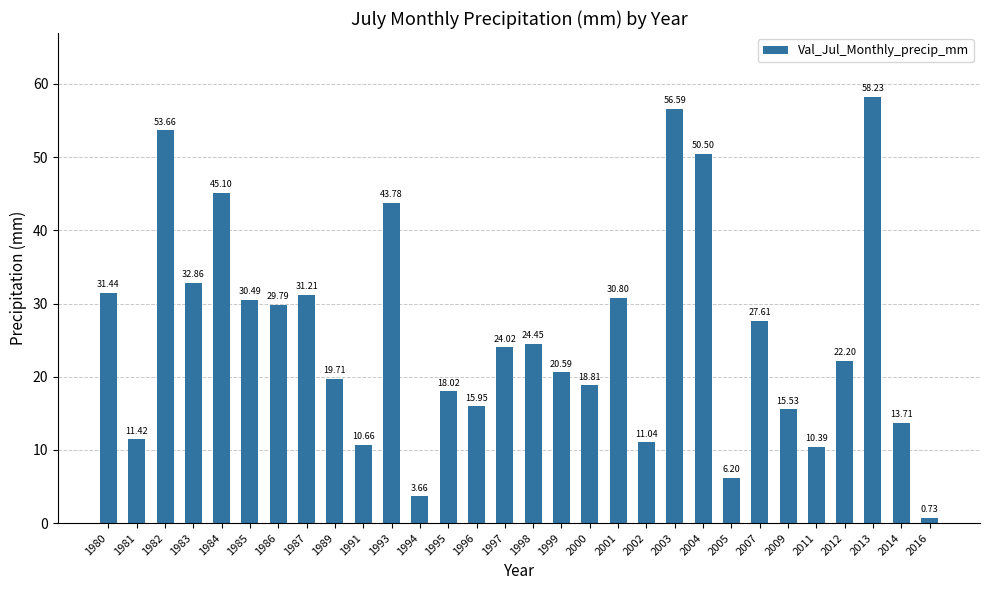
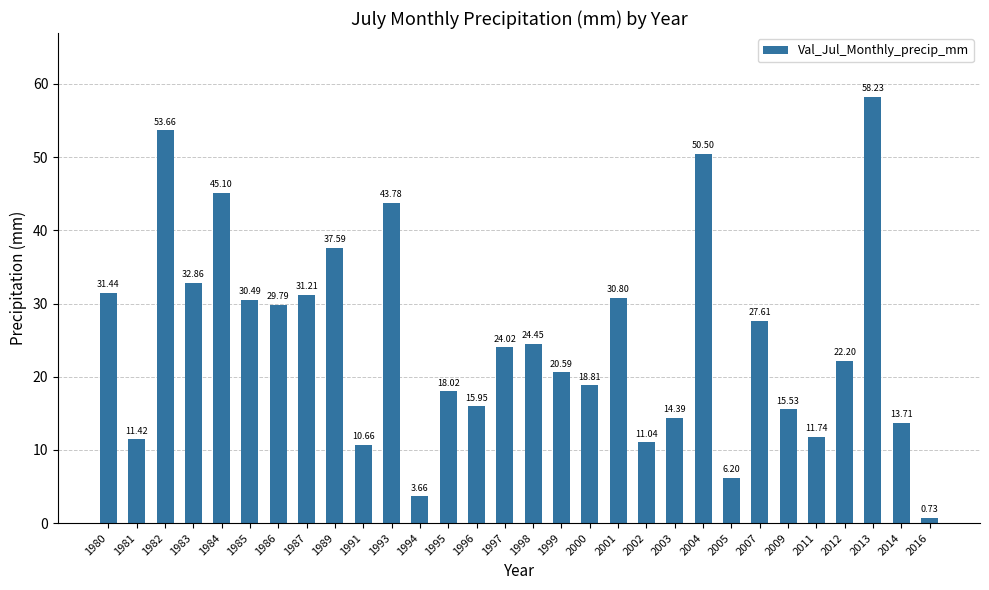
  {
    "1980": 31.44,
    "1981": 11.42,
    "1982": 53.66,
    "1983": 32.86,
    "1984": 45.10,
    "1985": 30.49,
    "1986": 29.79,
    "1987": 31.21,
-   "1989": 19.71,
+   "1989": 37.59,
    "1991": 10.66,
    "1993": 43.78,
    "1994": 3.66,
    "1995": 18.02,
    "1996": 15.95,
    "1997": 24.02,
    "1998": 24.45,
    "1999": 20.59,
    "2000": 18.81,
    "2001": 30.80,
    "2002": 11.04,
-   "2003": 56.59,
+   "2003": 14.39,
    "2004": 50.50,
    "2005": 6.20,
    "2007": 27.61,
    "2009": 15.53,
-   "2011": 10.39,
+   "2011": 11.74,
    "2012": 22.20,
    "2013": 58.23,
    "2014": 13.71,
    "2016": 0.73
  }
